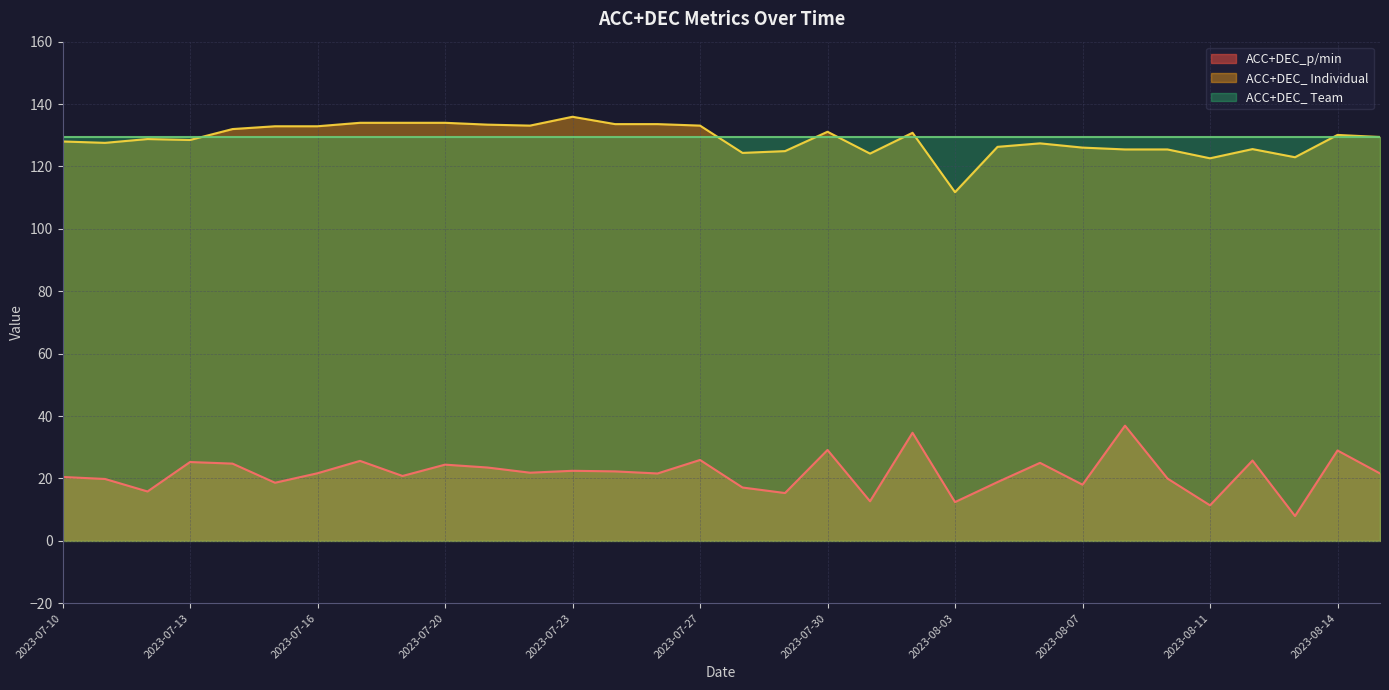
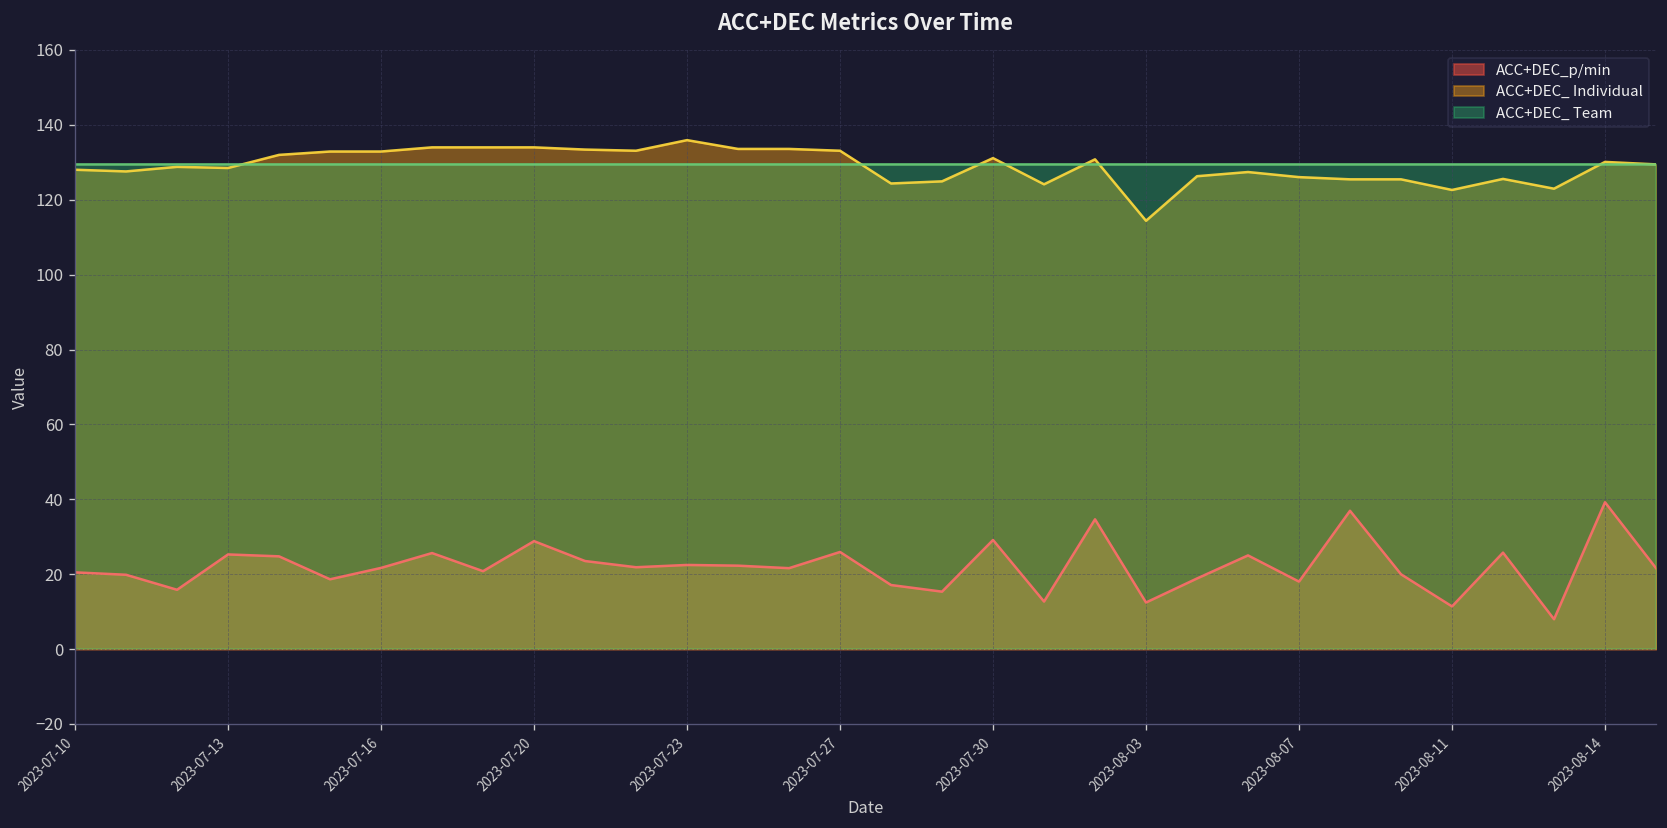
  {
    "ACC+DEC_p/min": {
      "2023-07-10": 20,
      "2023-07-13": 25,
      "2023-07-16": 22,
-     "2023-07-20": 24,
+     "2023-07-20": 29,
      "2023-07-23": 22,
      "2023-07-27": 26,
      "2023-07-30": 29,
      "2023-08-03": 12,
      "2023-08-07": 18,
      "2023-08-11": 11,
-     "2023-08-14": 29
+     "2023-08-14": 39
    },
    "ACC+DEC_ Individual": {
      "2023-07-10": 128,
      "2023-07-13": 128,
      "2023-07-16": 133,
      "2023-07-20": 134,
      "2023-07-23": 136,
      "2023-07-27": 133,
      "2023-07-30": 131,
-     "2023-08-03": 112,
+     "2023-08-03": 114,
      "2023-08-07": 126,
      "2023-08-11": 123
    },
    "ACC+DEC_ Team": {
      "2023-07-10": 129,
      "2023-07-13": 129,
      "2023-07-16": 129,
      "2023-07-20": 129,
      "2023-07-23": 129,
      "2023-07-27": 129,
      "2023-07-30": 129,
      "2023-08-03": 129,
      "2023-08-07": 129,
      "2023-08-11": 129
    }
  }
